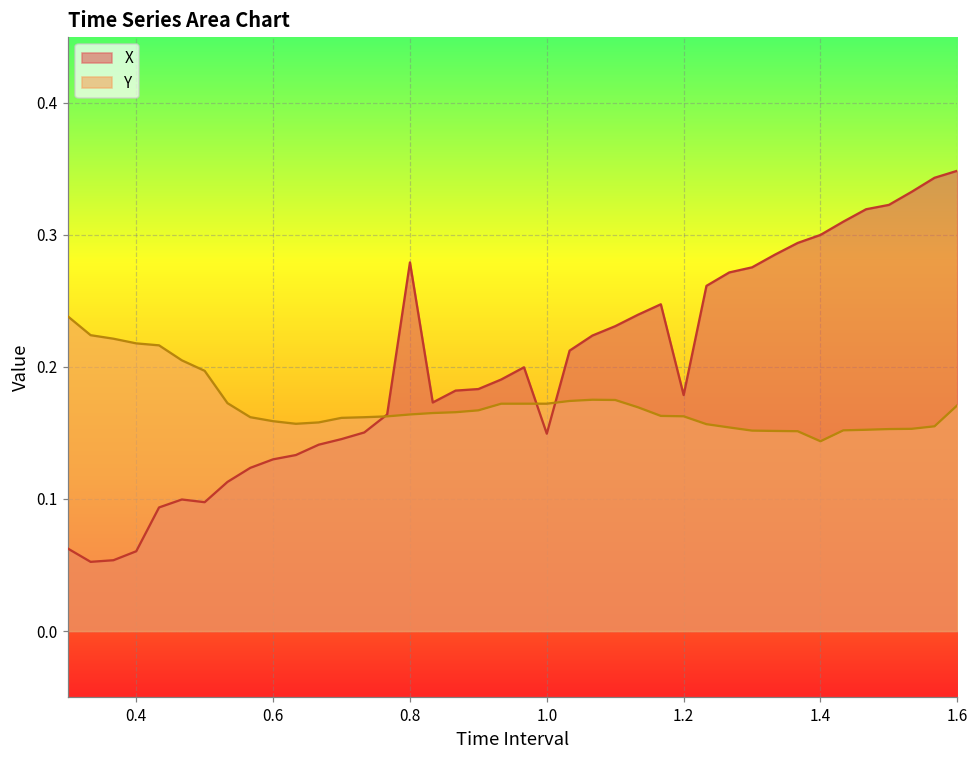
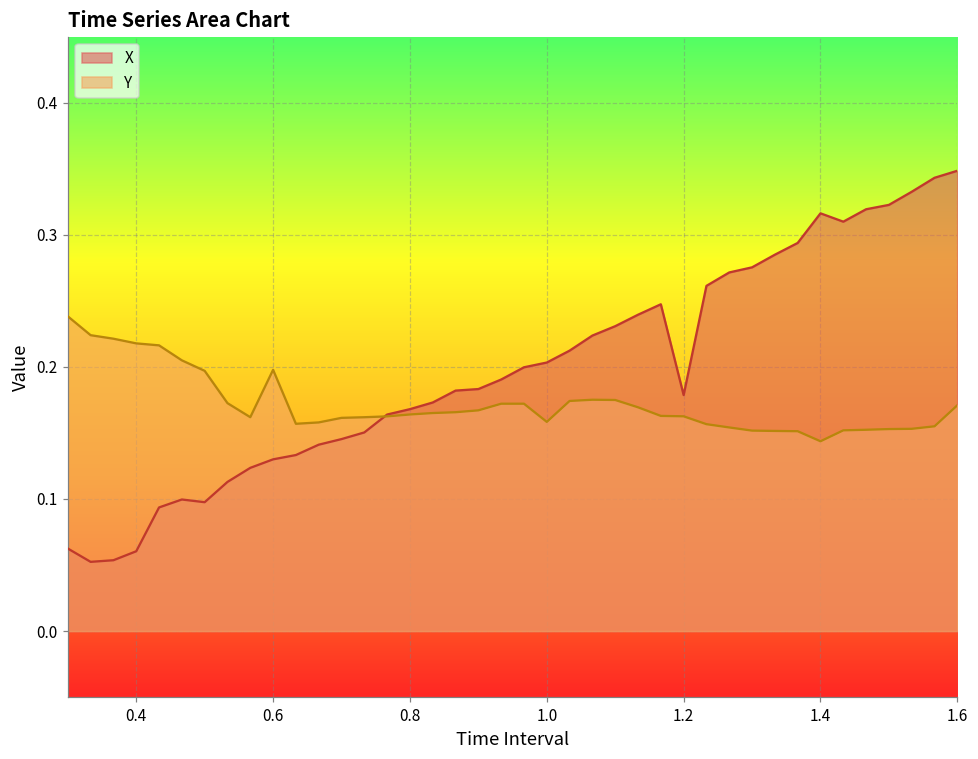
  {
    "X": {
      "0.4": 0.060,
      "0.6": 0.130,
-     "0.8": 0.279,
-     "1.0": 0.149,
+     "0.8": 0.168,
+     "1.0": 0.203,
      "1.2": 0.179,
-     "1.4": 0.300,
+     "1.4": 0.316,
      "1.6": 0.348
    },
    "Y": {
      "0.4": 0.218,
-     "0.6": 0.159,
+     "0.6": 0.198,
      "0.8": 0.164,
-     "1.0": 0.172,
+     "1.0": 0.158,
      "1.2": 0.163,
      "1.4": 0.144,
      "1.6": 0.171
    }
  }
